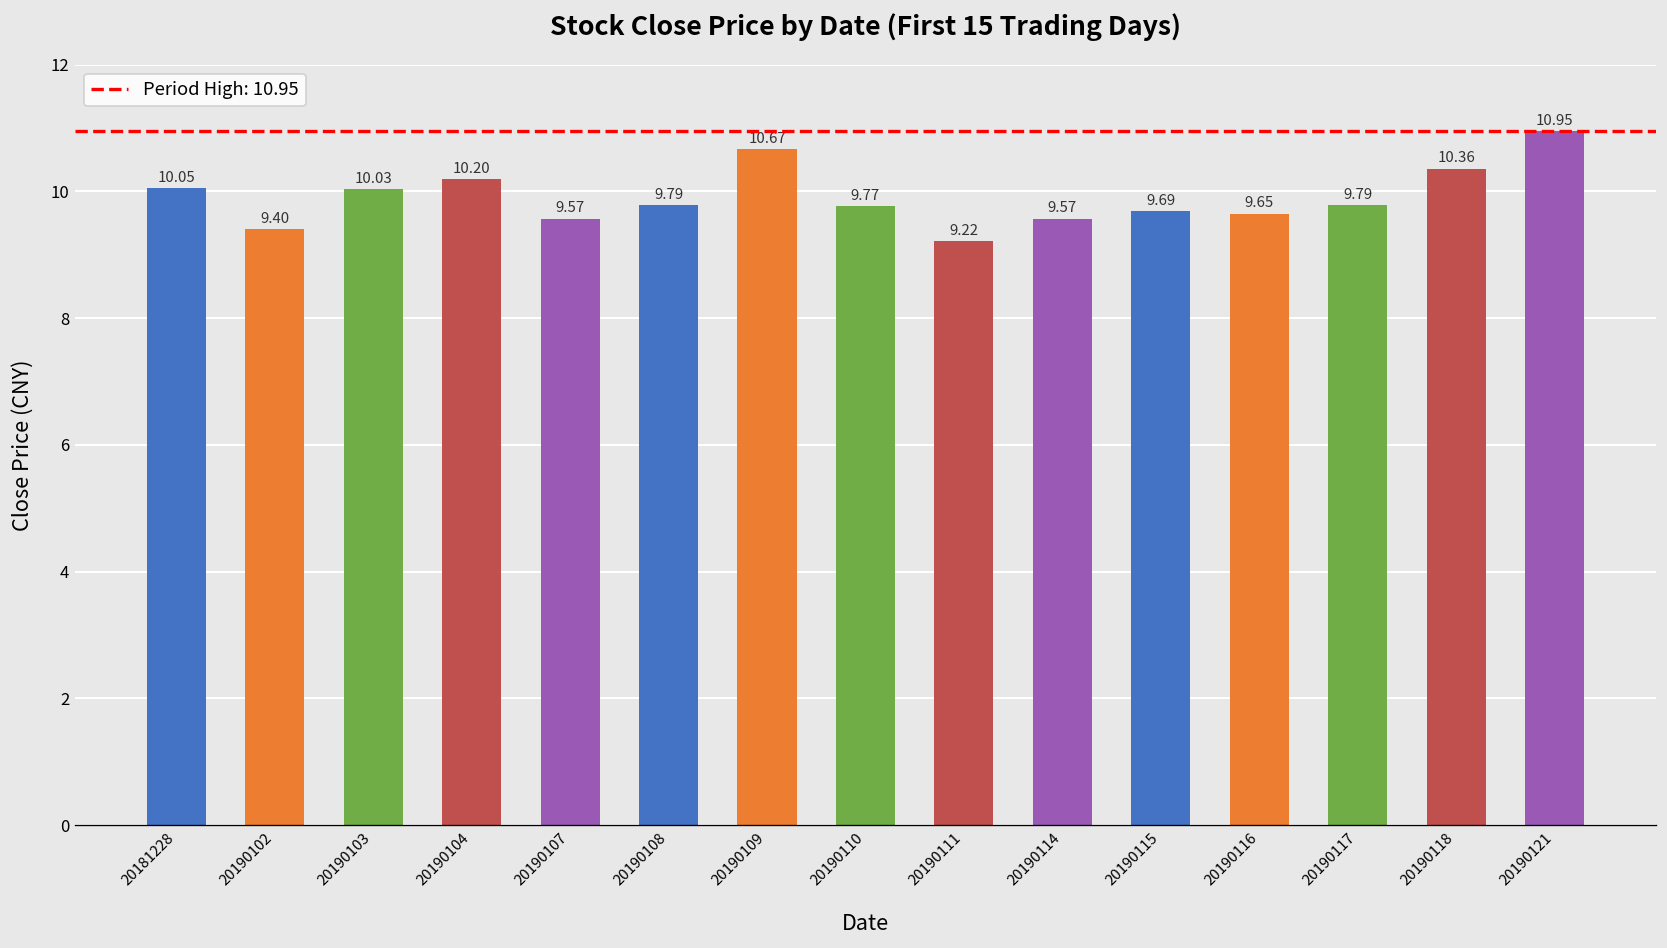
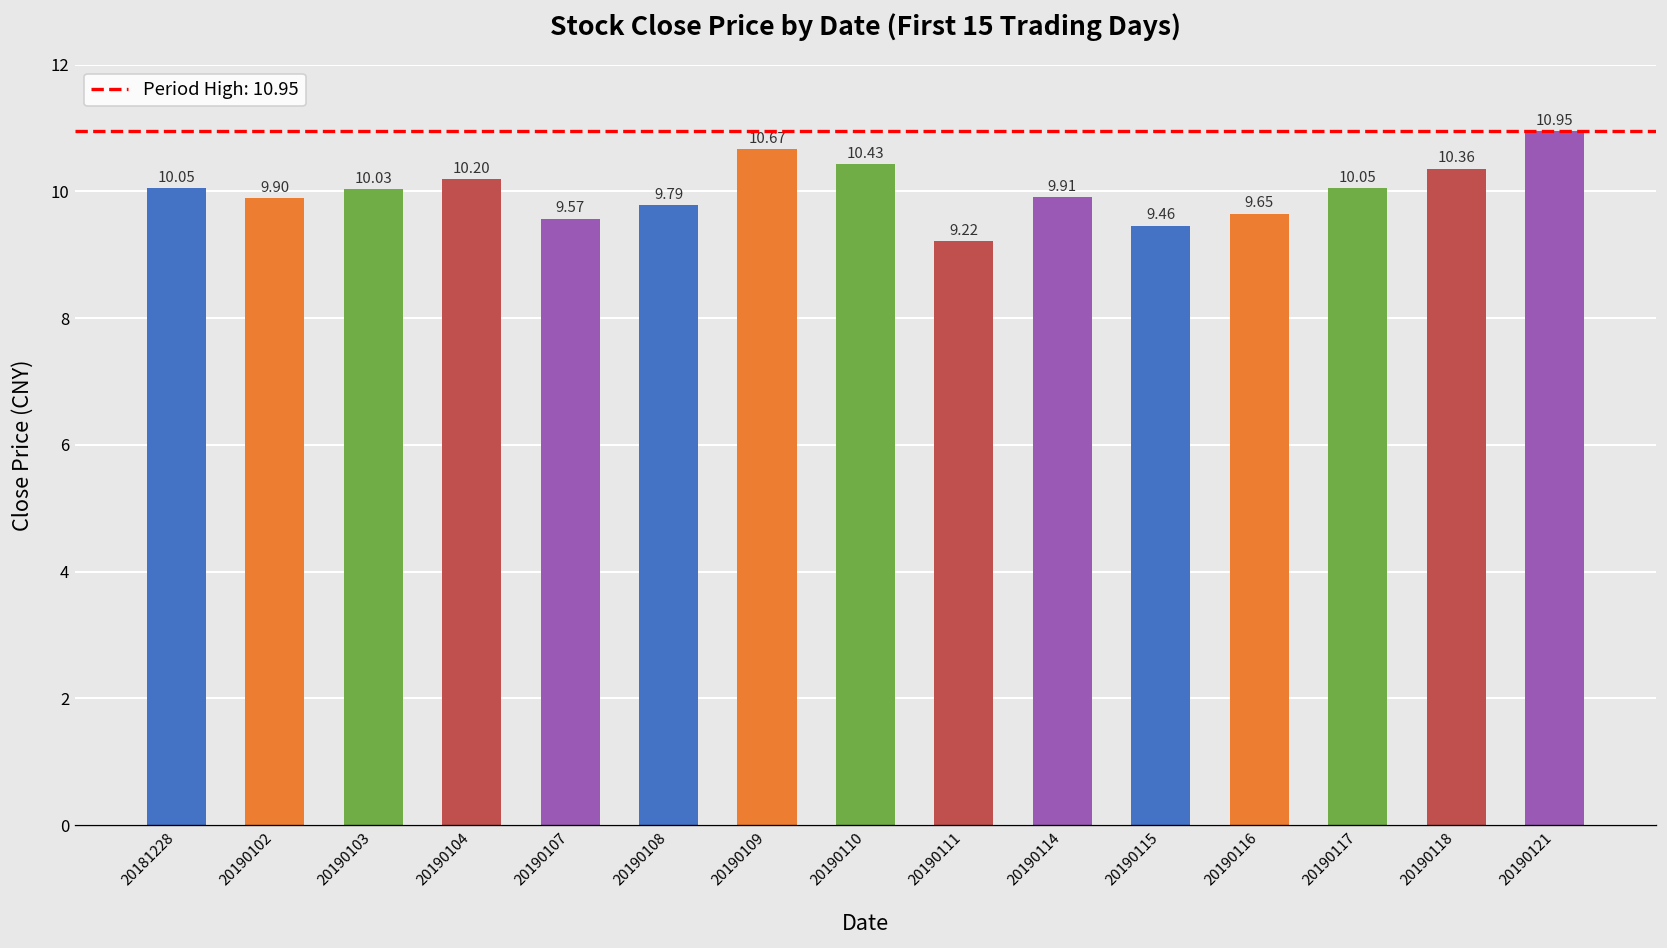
  {
    "20181228": 10.05,
-   "20190102": 9.40,
+   "20190102": 9.90,
    "20190103": 10.03,
    "20190104": 10.20,
    "20190107": 9.57,
    "20190108": 9.79,
    "20190109": 10.67,
-   "20190110": 9.77,
+   "20190110": 10.43,
    "20190111": 9.22,
-   "20190114": 9.57,
-   "20190115": 9.69,
+   "20190114": 9.91,
+   "20190115": 9.46,
    "20190116": 9.65,
-   "20190117": 9.79,
+   "20190117": 10.05,
    "20190118": 10.36,
    "20190121": 10.95
  }
